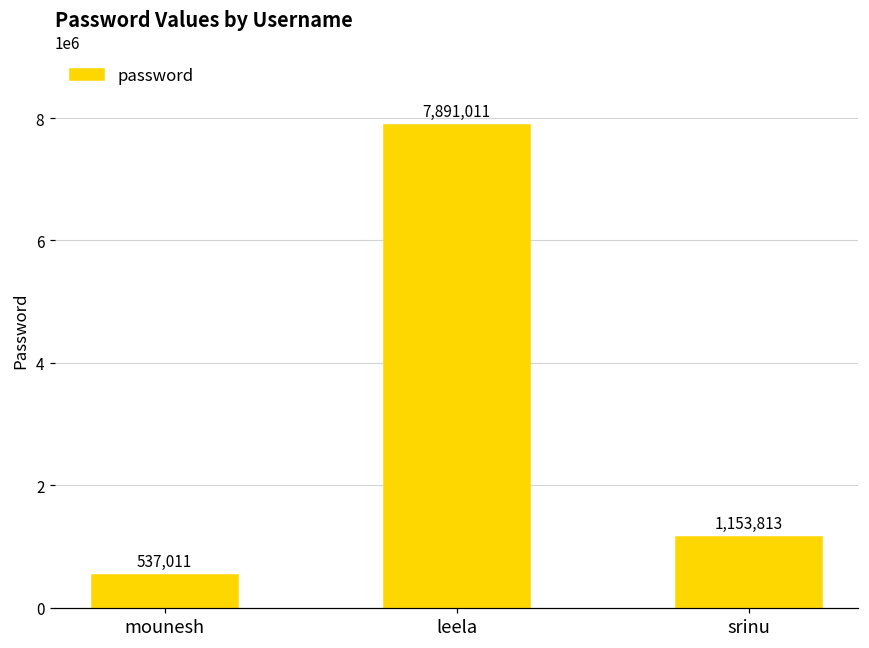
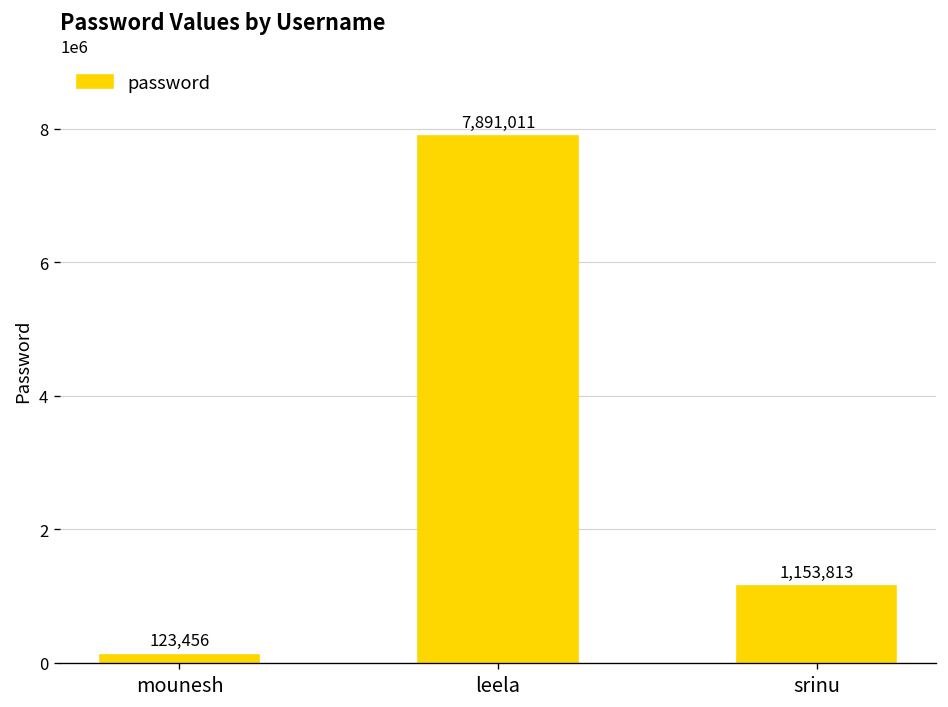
  {
-   "mounesh": "537,011",
+   "mounesh": "123,456",
    "leela": "7,891,011",
    "srinu": "1,153,813"
  }
